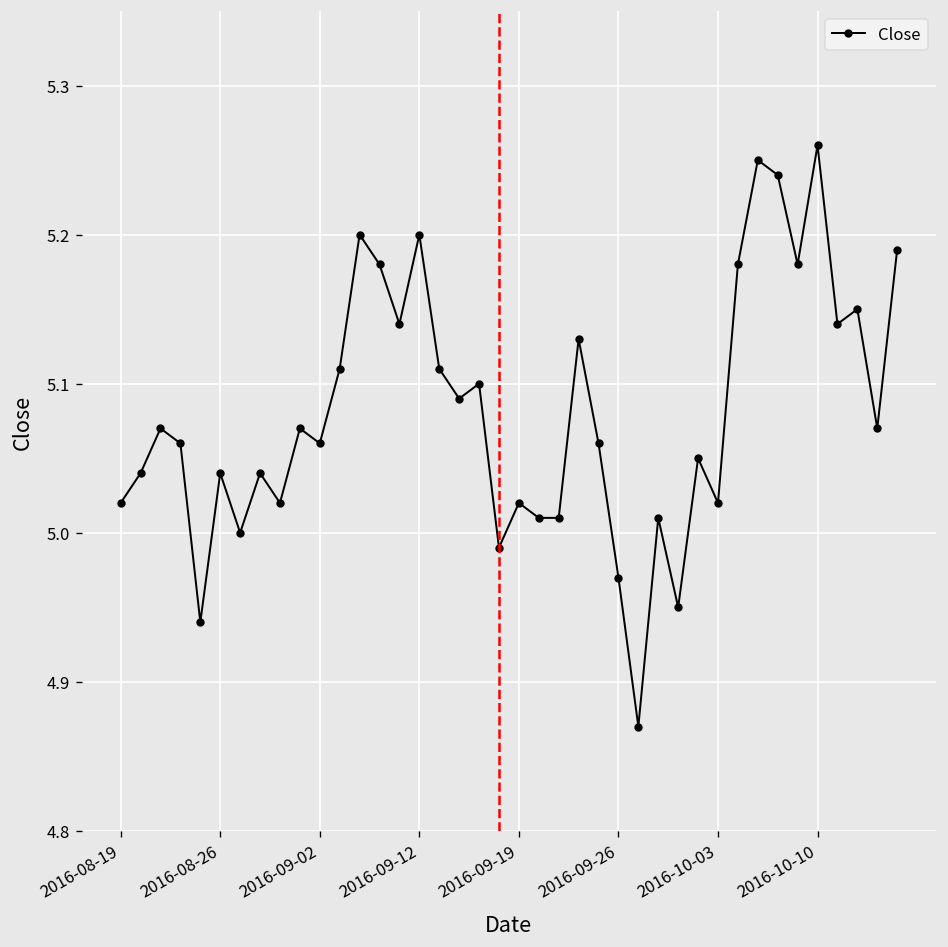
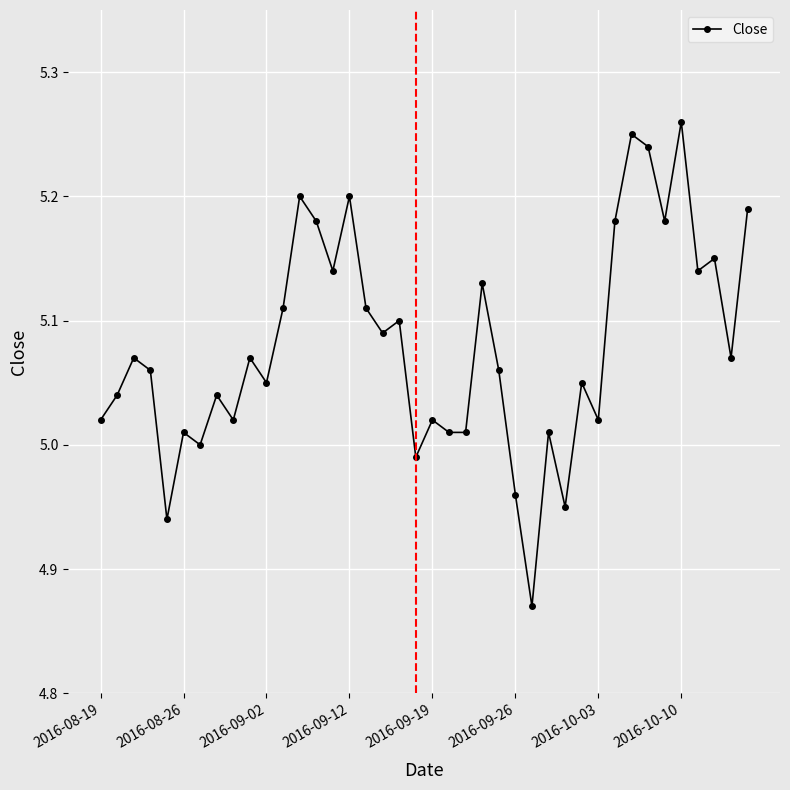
  {
    "2016-08-19": 5.02,
-   "2016-08-26": 5.04,
-   "2016-09-02": 5.06,
+   "2016-08-26": 5.01,
+   "2016-09-02": 5.05,
    "2016-09-12": 5.20,
    "2016-09-19": 5.02,
-   "2016-09-26": 4.97,
+   "2016-09-26": 4.96,
    "2016-10-03": 5.02,
    "2016-10-10": 5.26
  }
